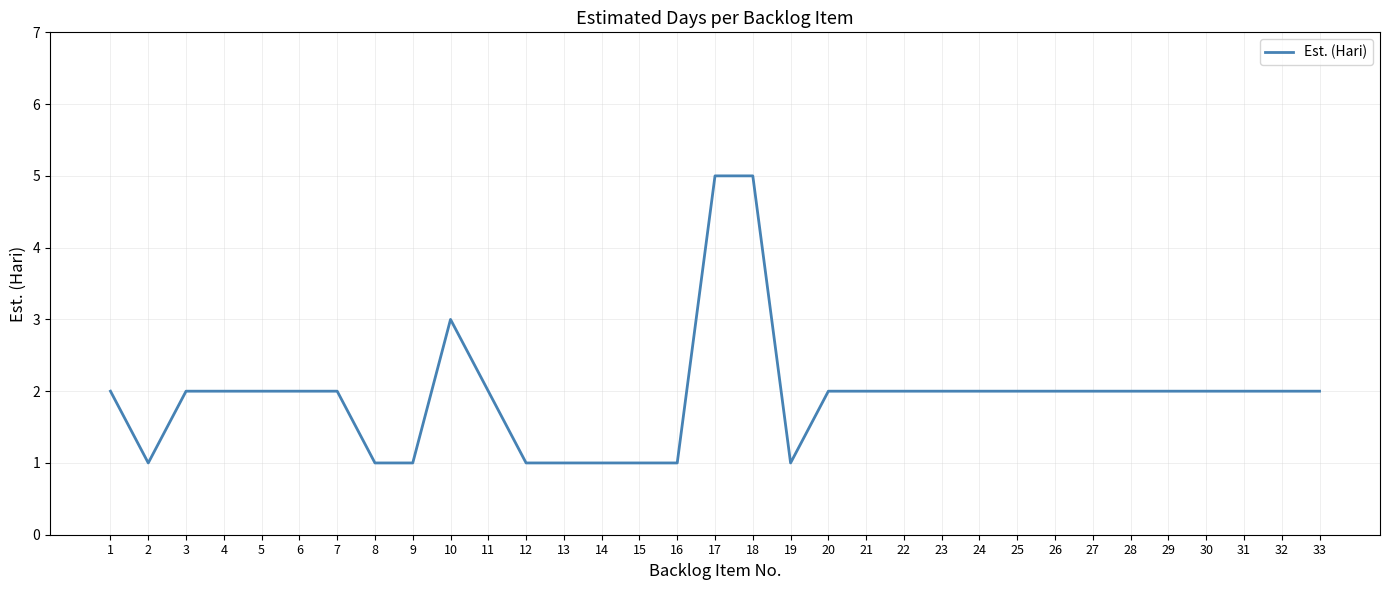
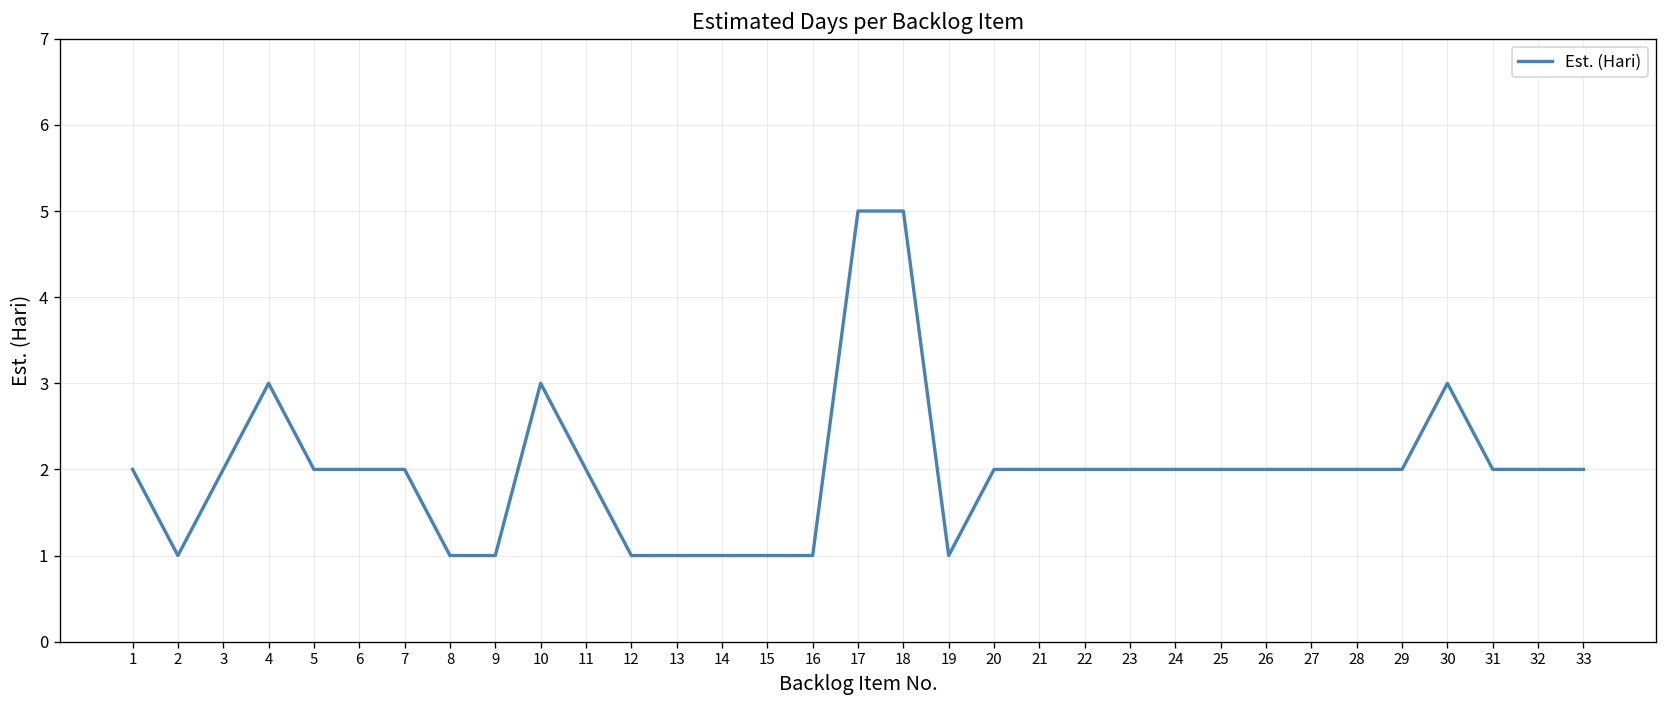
  {
    "1": 2,
    "2": 1,
    "3": 2,
-   "4": 2,
+   "4": 3,
    "5": 2,
    "6": 2,
    "7": 2,
    "8": 1,
    "9": 1,
    "10": 3,
    "11": 2,
    "12": 1,
    "13": 1,
    "14": 1,
    "15": 1,
    "16": 1,
    "17": 5,
    "18": 5,
    "19": 1,
    "20": 2,
    "21": 2,
    "22": 2,
    "23": 2,
    "24": 2,
    "25": 2,
    "26": 2,
    "27": 2,
    "28": 2,
    "29": 2,
-   "30": 2,
+   "30": 3,
    "31": 2,
    "32": 2,
    "33": 2
  }
